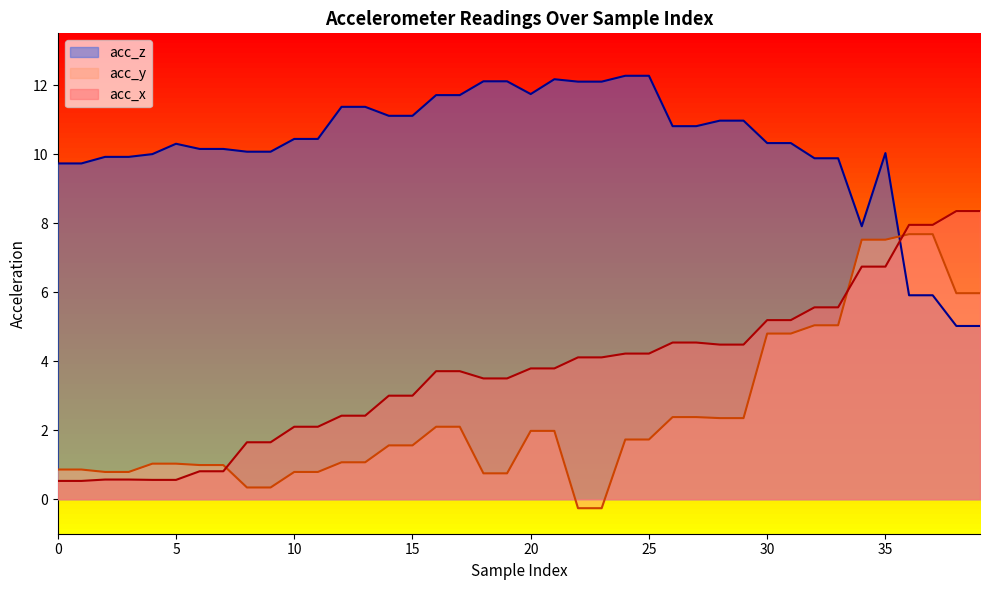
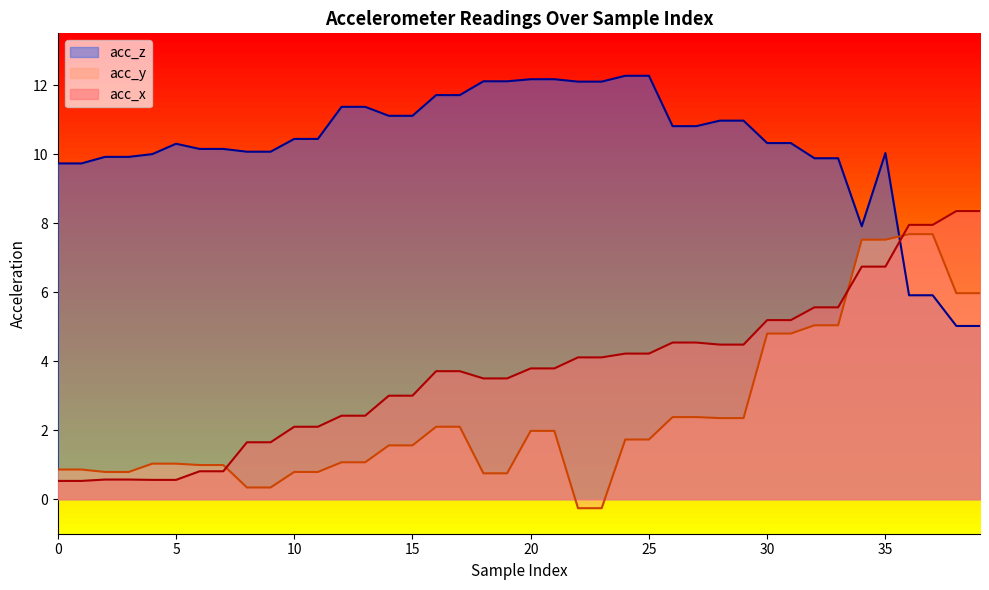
  {
    "acc_z": {
      "0": 9.7,
      "5": 10.3,
      "10": 10.4,
      "15": 11.1,
-     "20": 11.7,
+     "20": 12.2,
      "25": 12.3,
      "30": 10.3,
      "35": 10.0
    }
  }
